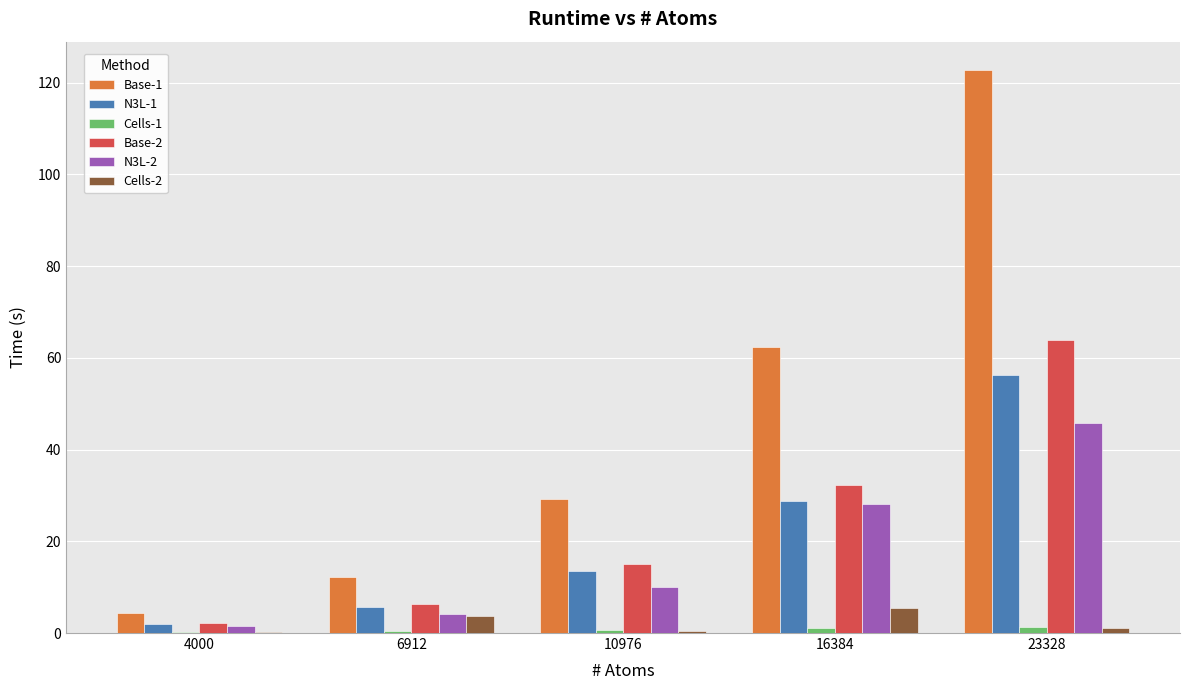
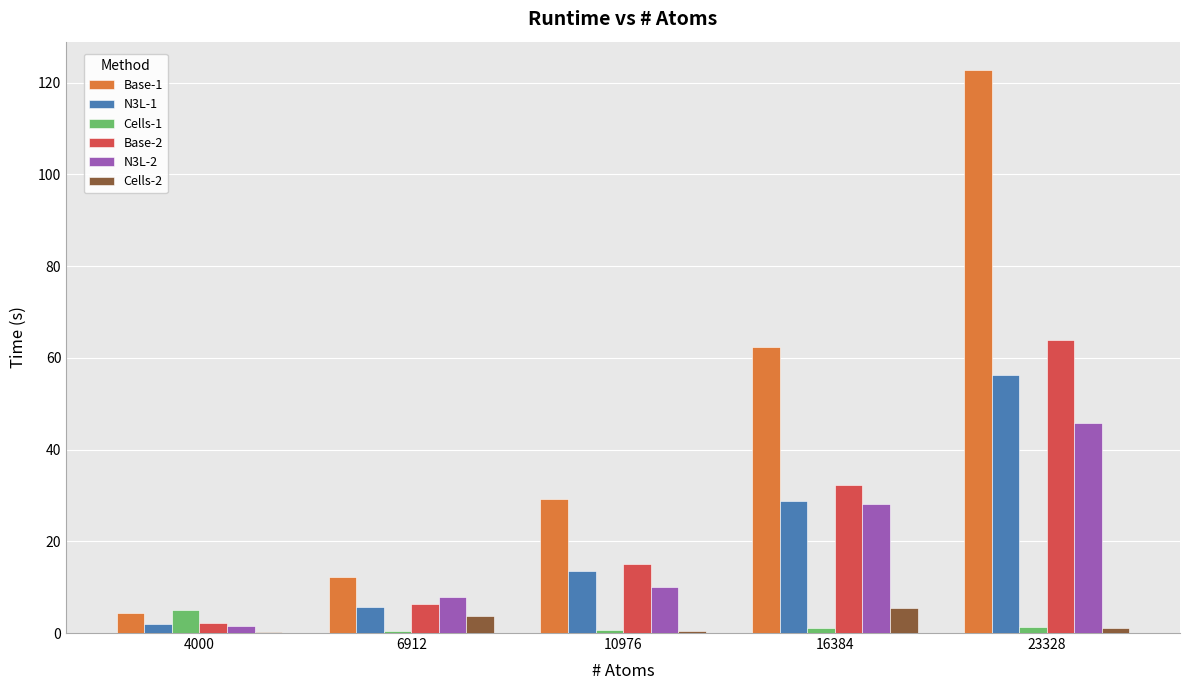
  {
    "N3L-1": {
      "4000": 2,
      "6912": 6,
      "10976": 14,
      "16384": 29,
      "23328": 56
    },
    "Cells-1": {
-     "4000": 0,
+     "4000": 5,
      "10976": 1,
      "16384": 1,
      "23328": 1
    },
    "N3L-2": {
      "4000": 2,
-     "6912": 4,
+     "6912": 8,
      "10976": 10,
      "16384": 28,
      "23328": 46
    },
    "Cells-2": {
      "6912": 4,
      "16384": 6,
      "23328": 1
    }
  }
